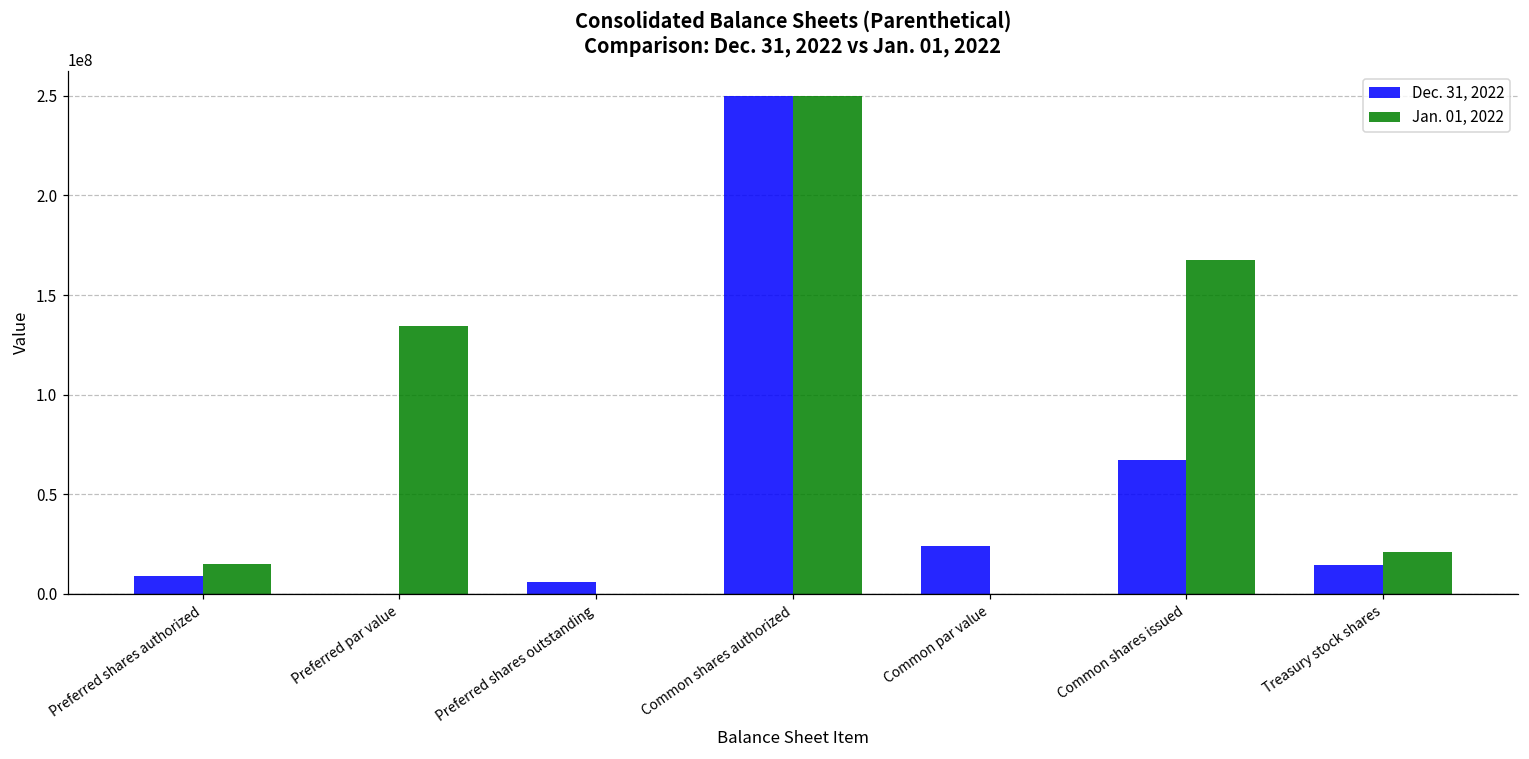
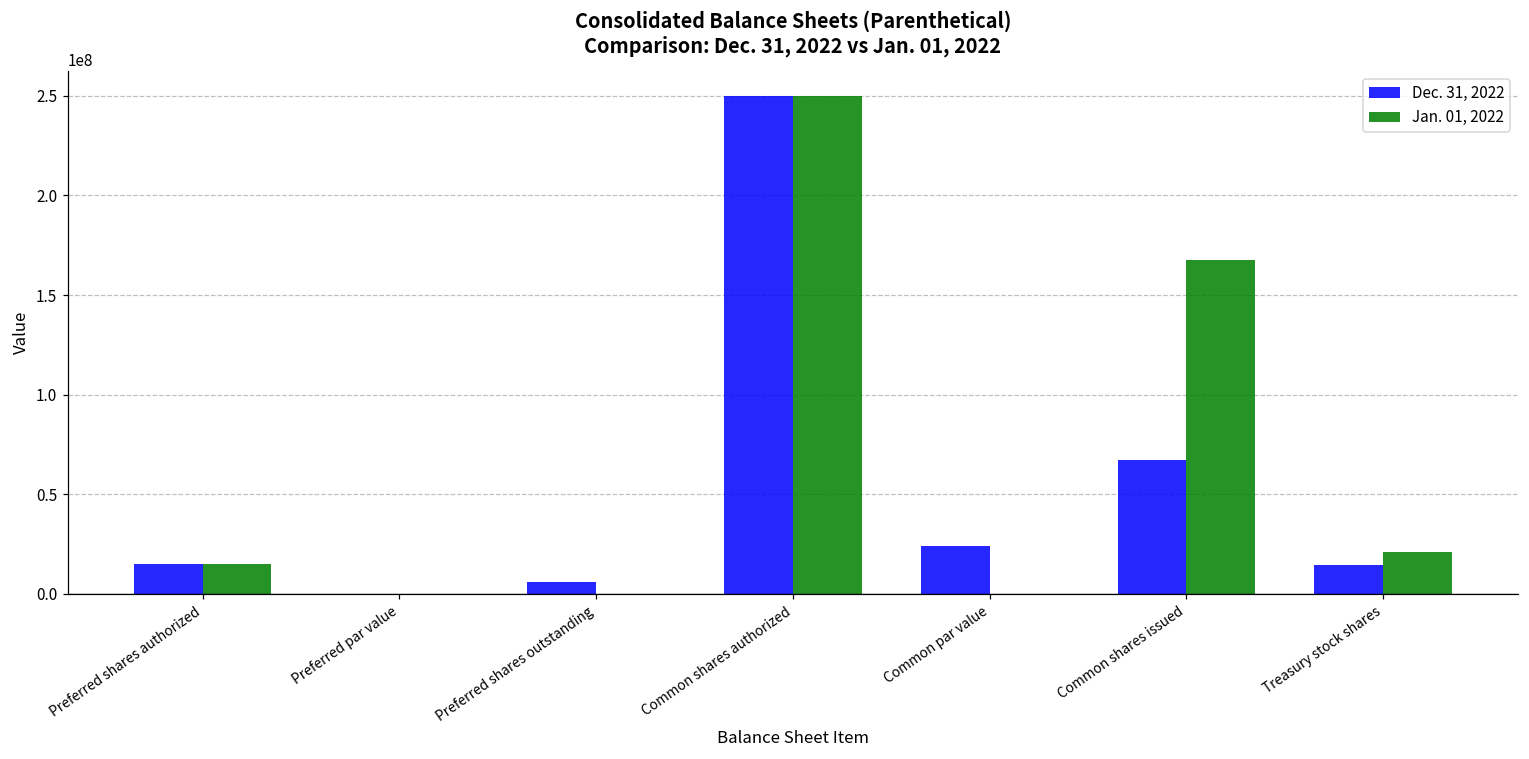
  {
    "Dec. 31, 2022": {
-     "Preferred shares authorized": 9000000,
+     "Preferred shares authorized": 15000000,
      "Preferred shares outstanding": 6000000,
      "Common shares authorized": 250000000,
      "Common par value": 24000000,
      "Common shares issued": 67000000,
      "Treasury stock shares": 14000000
    },
    "Jan. 01, 2022": {
      "Preferred shares authorized": 15000000,
-     "Preferred par value": 135000000,
+     "Preferred par value": 0,
      "Preferred shares outstanding": 0,
      "Common shares authorized": 250000000,
      "Common shares issued": 168000000,
      "Treasury stock shares": 21000000
    }
  }
